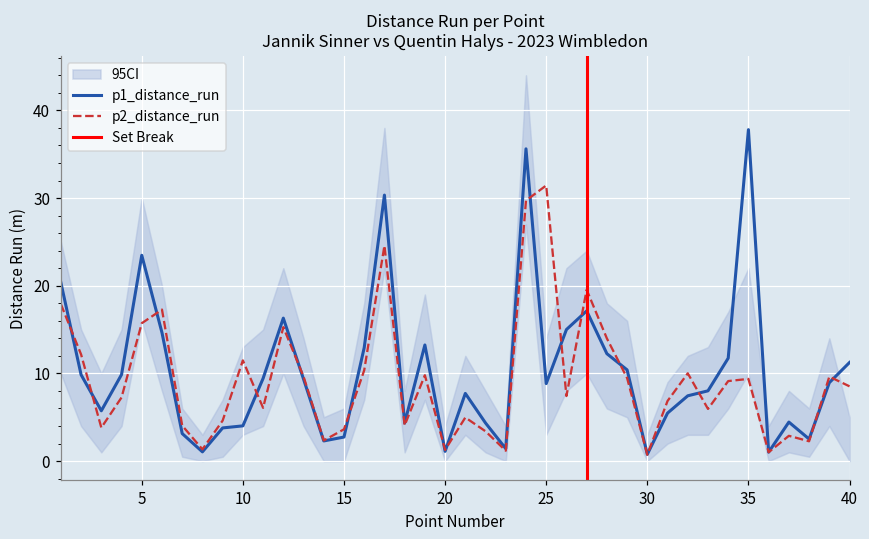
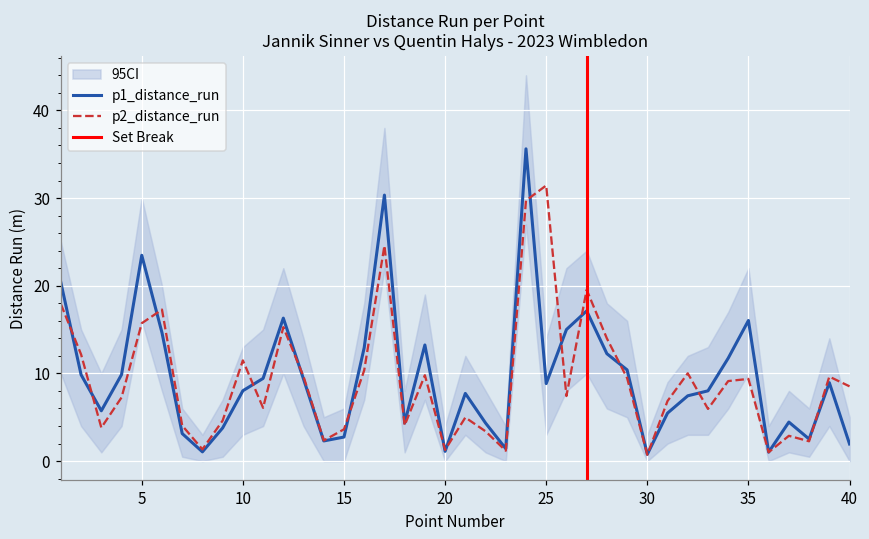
  {
    "p1_distance_run": {
      "5": 23,
-     "10": 4,
+     "10": 8,
      "15": 3,
      "25": 9,
-     "35": 38,
-     "40": 11
+     "35": 16,
+     "40": 2
    },
    "p2_distance_run": {
      "5": 16,
      "10": 11,
      "15": 4,
      "25": 31,
      "35": 9,
      "40": 9
    }
  }
